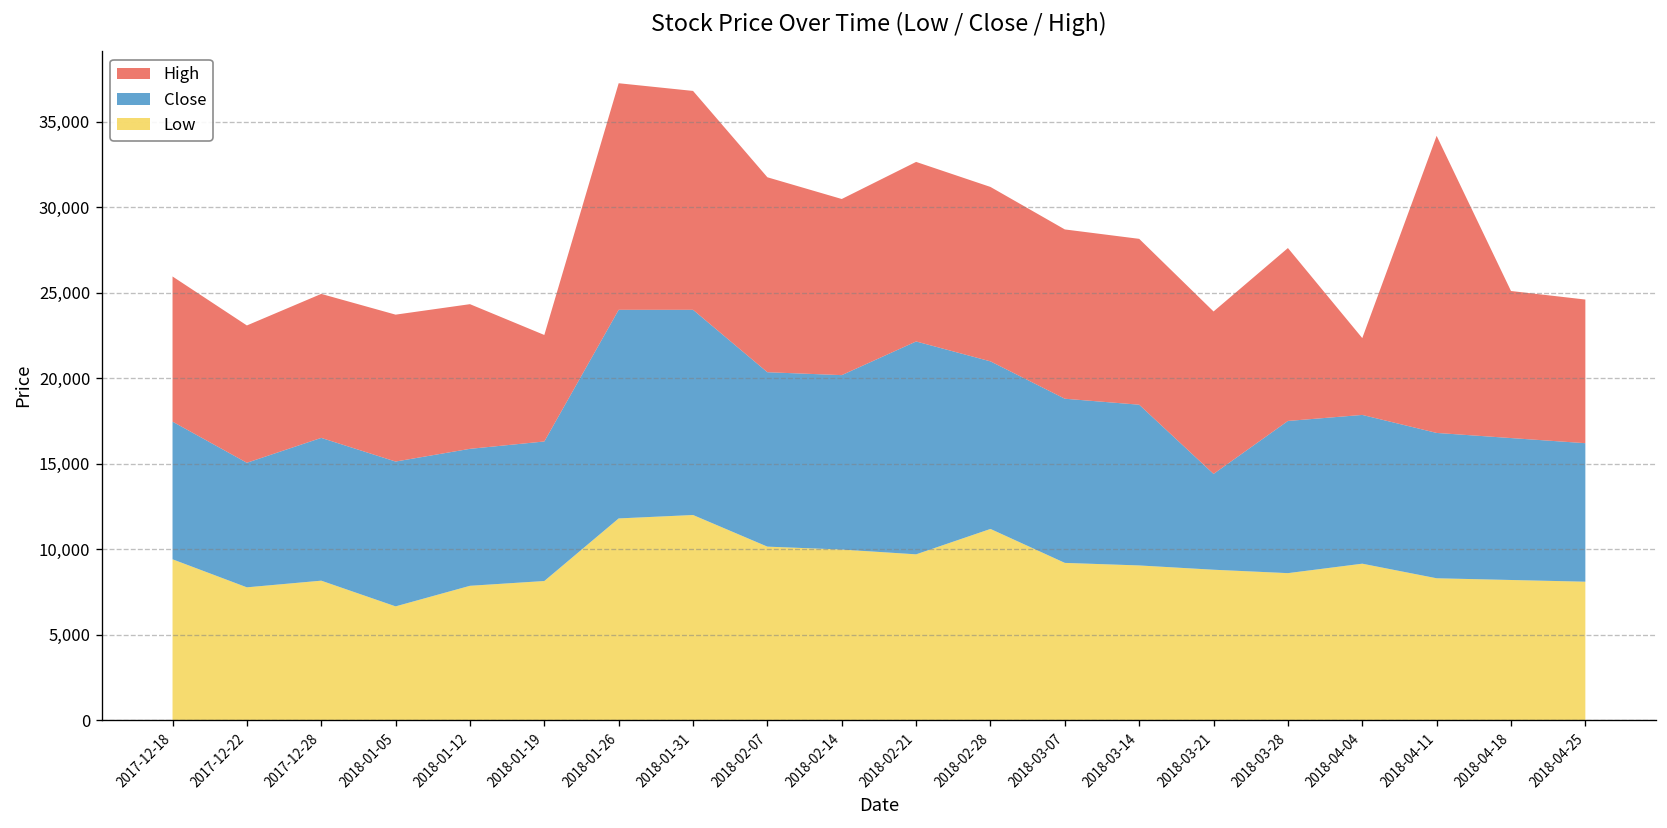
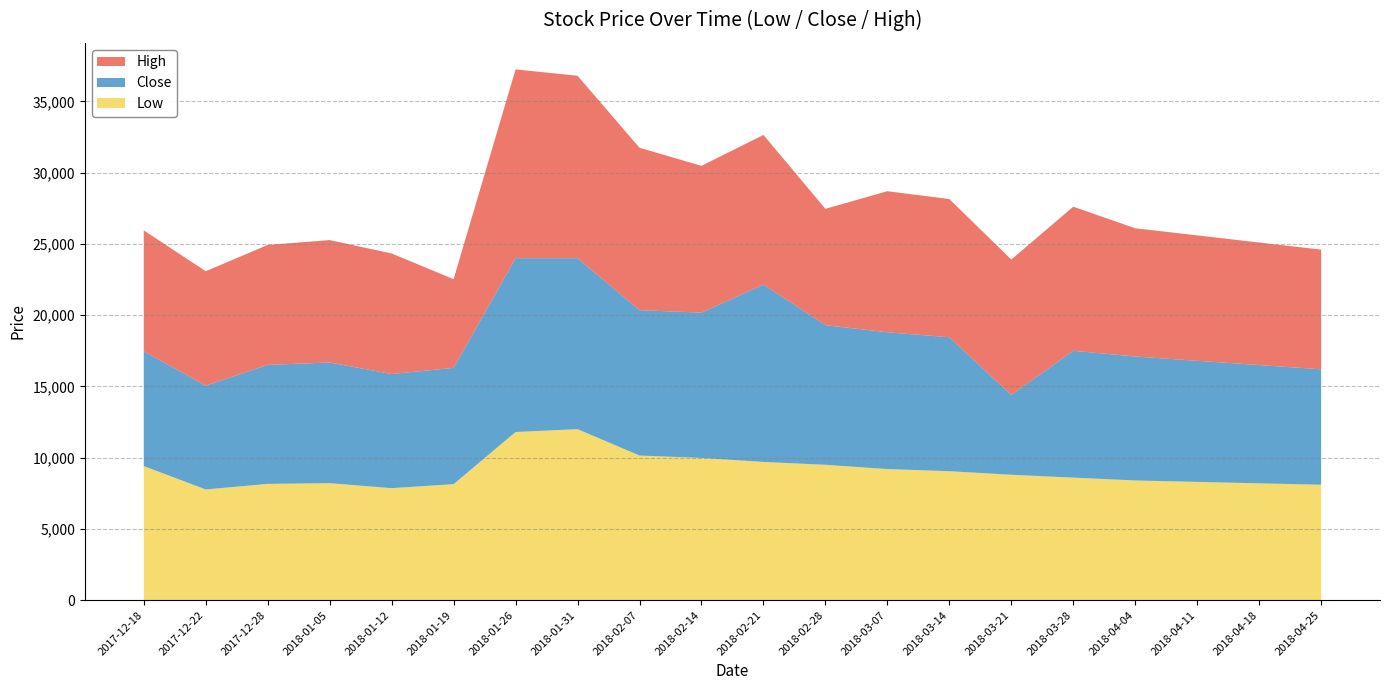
  {
    "Low": {
      "2017-12-18": "9,400",
      "2017-12-22": "7,800",
      "2017-12-28": "8,200",
-     "2018-01-05": "6,700",
+     "2018-01-05": "8,200",
      "2018-01-12": "7,900",
      "2018-01-19": "8,100",
      "2018-01-26": "11,800",
      "2018-01-31": "12,000",
      "2018-02-07": "10,200",
      "2018-02-14": "10,000",
      "2018-02-21": "9,700",
-     "2018-02-28": "11,200",
+     "2018-02-28": "9,500",
      "2018-03-07": "9,200",
      "2018-03-14": "9,100",
      "2018-03-21": "8,800",
      "2018-03-28": "8,600",
-     "2018-04-04": "9,200",
+     "2018-04-04": "8,400",
      "2018-04-11": "8,300",
      "2018-04-18": "8,200",
      "2018-04-25": "8,100"
    },
    "Close": {
      "2017-12-18": "8,100",
      "2017-12-22": "7,300",
      "2017-12-28": "8,400",
      "2018-01-05": "8,500",
      "2018-01-12": "8,000",
      "2018-01-19": "8,200",
      "2018-01-26": "12,200",
      "2018-01-31": "12,000",
      "2018-02-07": "10,200",
      "2018-02-14": "10,200",
      "2018-02-21": "12,400",
      "2018-02-28": "9,800",
      "2018-03-07": "9,600",
      "2018-03-14": "9,400",
      "2018-03-21": "5,600",
      "2018-03-28": "8,900",
      "2018-04-04": "8,700",
      "2018-04-11": "8,500",
      "2018-04-18": "8,300",
      "2018-04-25": "8,100"
    },
    "High": {
      "2017-12-18": "8,500",
      "2017-12-22": "8,000",
      "2017-12-28": "8,400",
      "2018-01-05": "8,600",
      "2018-01-12": "8,500",
      "2018-01-19": "6,200",
      "2018-01-26": "13,300",
      "2018-01-31": "12,800",
      "2018-02-07": "11,400",
      "2018-02-14": "10,300",
      "2018-02-21": "10,500",
-     "2018-02-28": "10,200",
+     "2018-02-28": "8,200",
      "2018-03-07": "9,900",
      "2018-03-14": "9,700",
      "2018-03-21": "9,500",
      "2018-03-28": "10,100",
-     "2018-04-04": "4,500",
-     "2018-04-11": "17,400",
+     "2018-04-04": "9,000",
+     "2018-04-11": "8,800",
      "2018-04-18": "8,600",
      "2018-04-25": "8,400"
    }
  }
